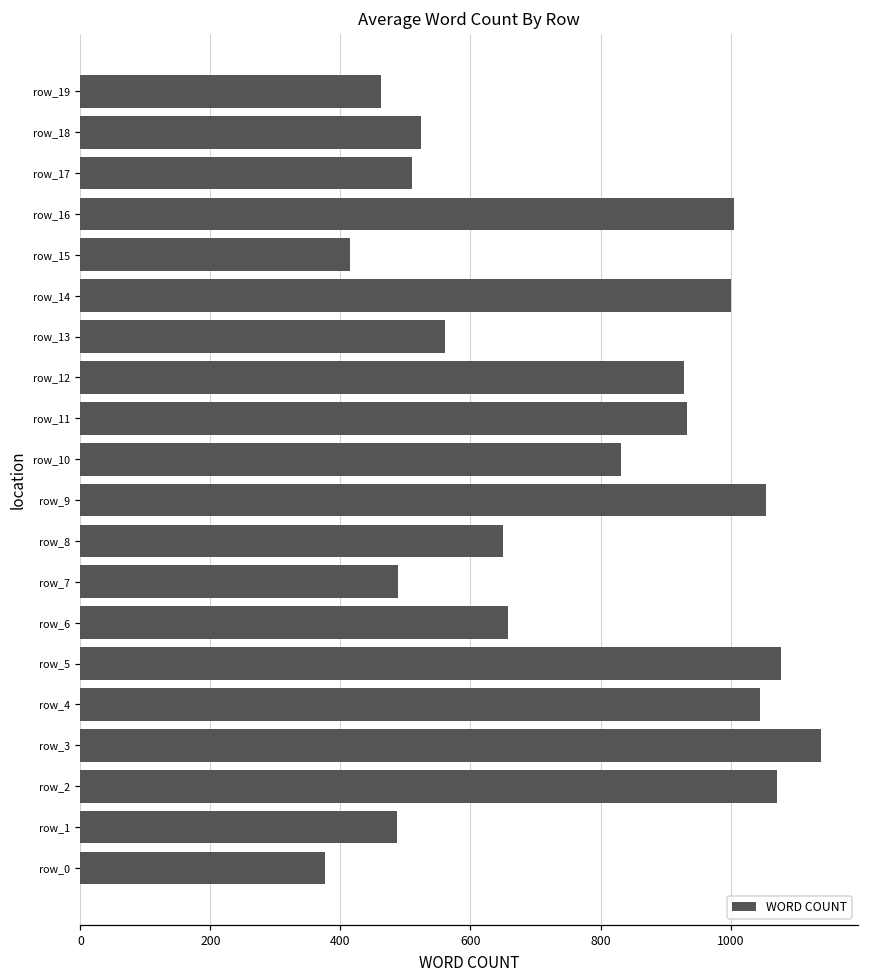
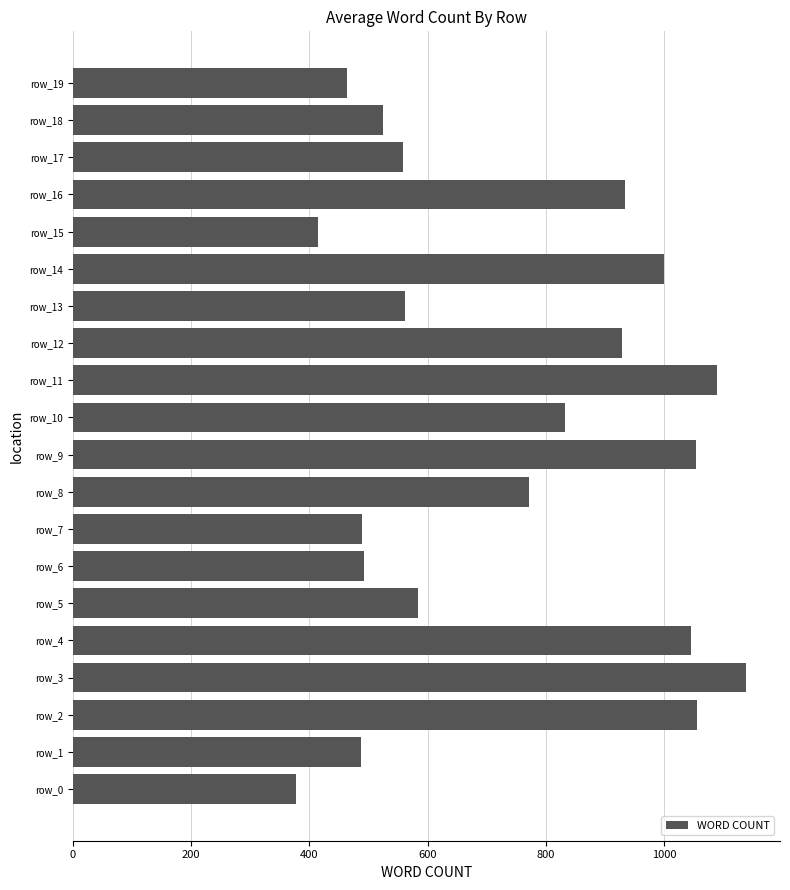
  {
    "row_19": 460,
    "row_18": 520,
-   "row_17": 510,
-   "row_16": 1010,
+   "row_17": 560,
+   "row_16": 930,
    "row_15": 420,
    "row_14": 1000,
    "row_13": 560,
    "row_12": 930,
-   "row_11": 930,
+   "row_11": 1090,
    "row_10": 830,
    "row_9": 1050,
-   "row_8": 650,
+   "row_8": 770,
    "row_7": 490,
-   "row_6": 660,
-   "row_5": 1080,
+   "row_6": 490,
+   "row_5": 580,
    "row_4": 1050,
    "row_3": 1140,
-   "row_2": 1070,
+   "row_2": 1060,
    "row_1": 490,
    "row_0": 380
  }
